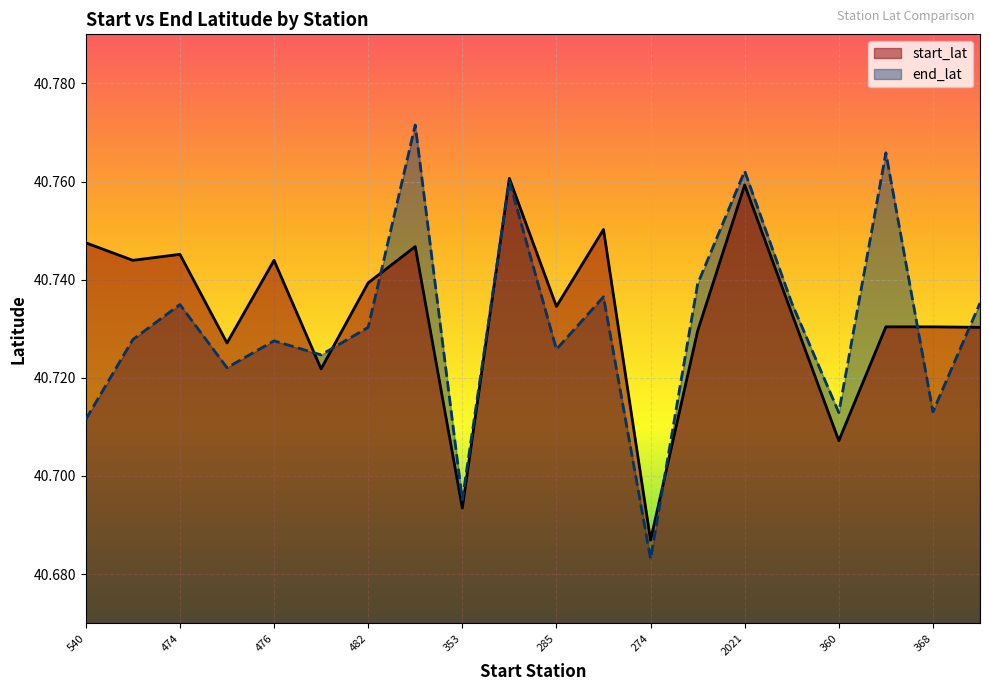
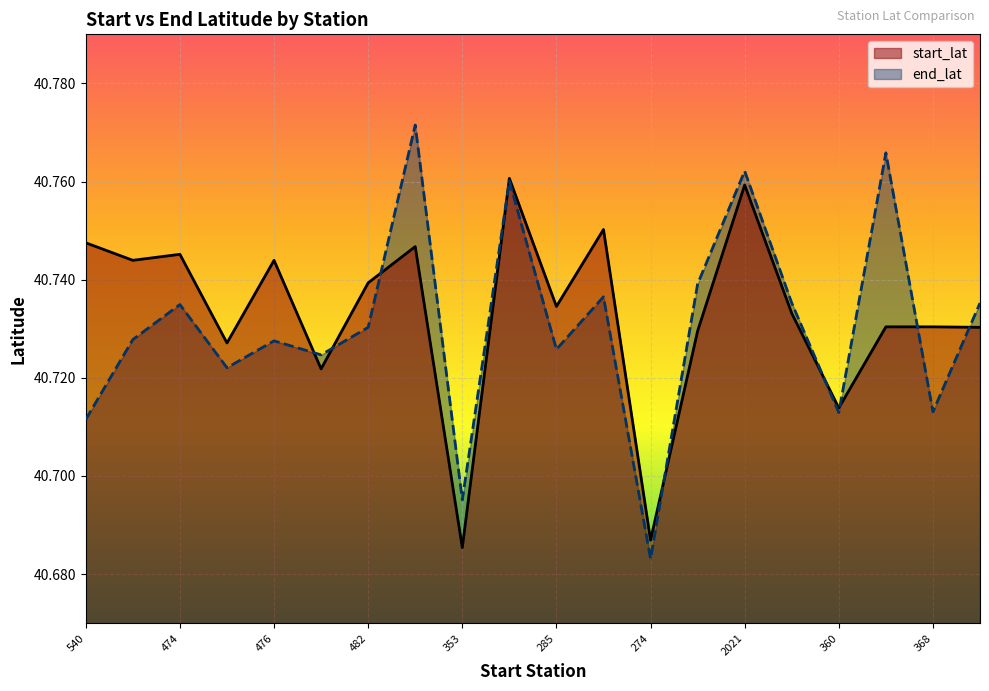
  {
    "start_lat": {
      "540": 40.748,
      "474": 40.745,
      "476": 40.744,
      "482": 40.739,
-     "353": 40.693,
+     "353": 40.685,
      "285": 40.735,
      "274": 40.687,
      "2021": 40.759,
-     "360": 40.707,
+     "360": 40.714,
      "368": 40.730
    },
    "end_lat": {
      "540": 40.712,
      "474": 40.735,
      "476": 40.728,
      "482": 40.730,
      "353": 40.695,
      "285": 40.726,
      "274": 40.683,
      "2021": 40.762,
      "360": 40.713,
      "368": 40.713
    }
  }
